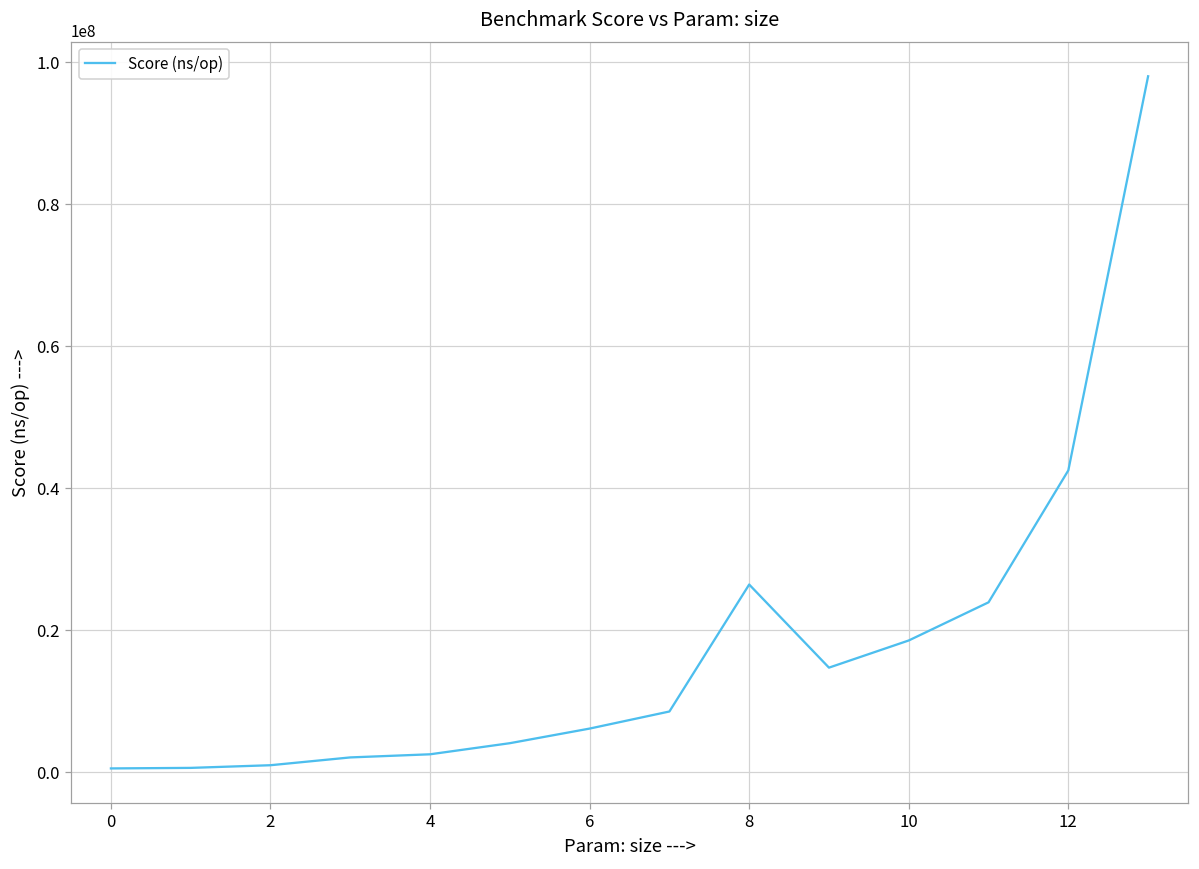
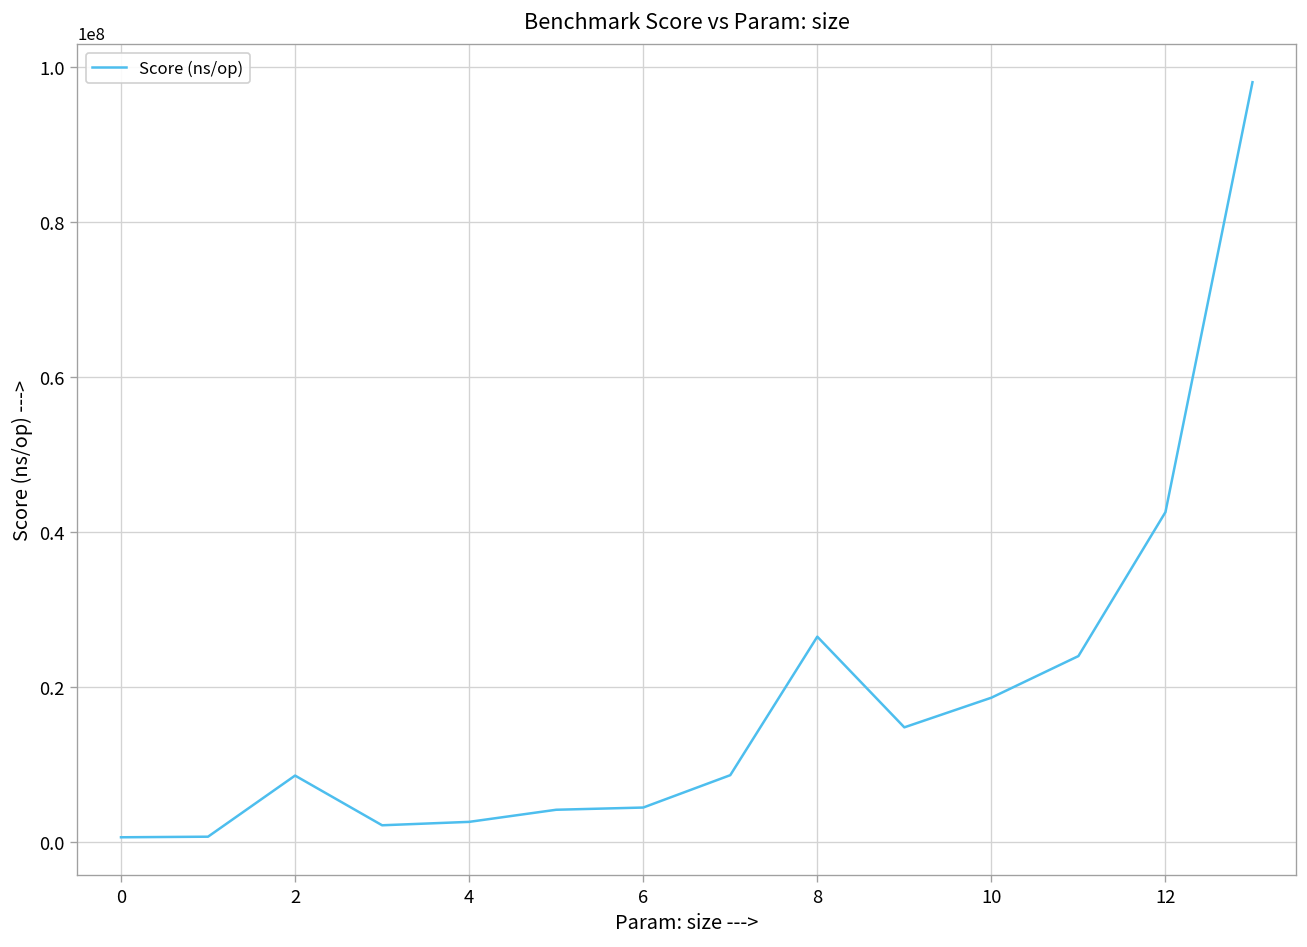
  {
    "0": 1000000,
-   "2": 1000000,
+   "2": 9000000,
    "4": 3000000,
-   "6": 6000000,
+   "6": 4000000,
    "8": 26000000,
    "10": 19000000,
    "12": 43000000
  }
